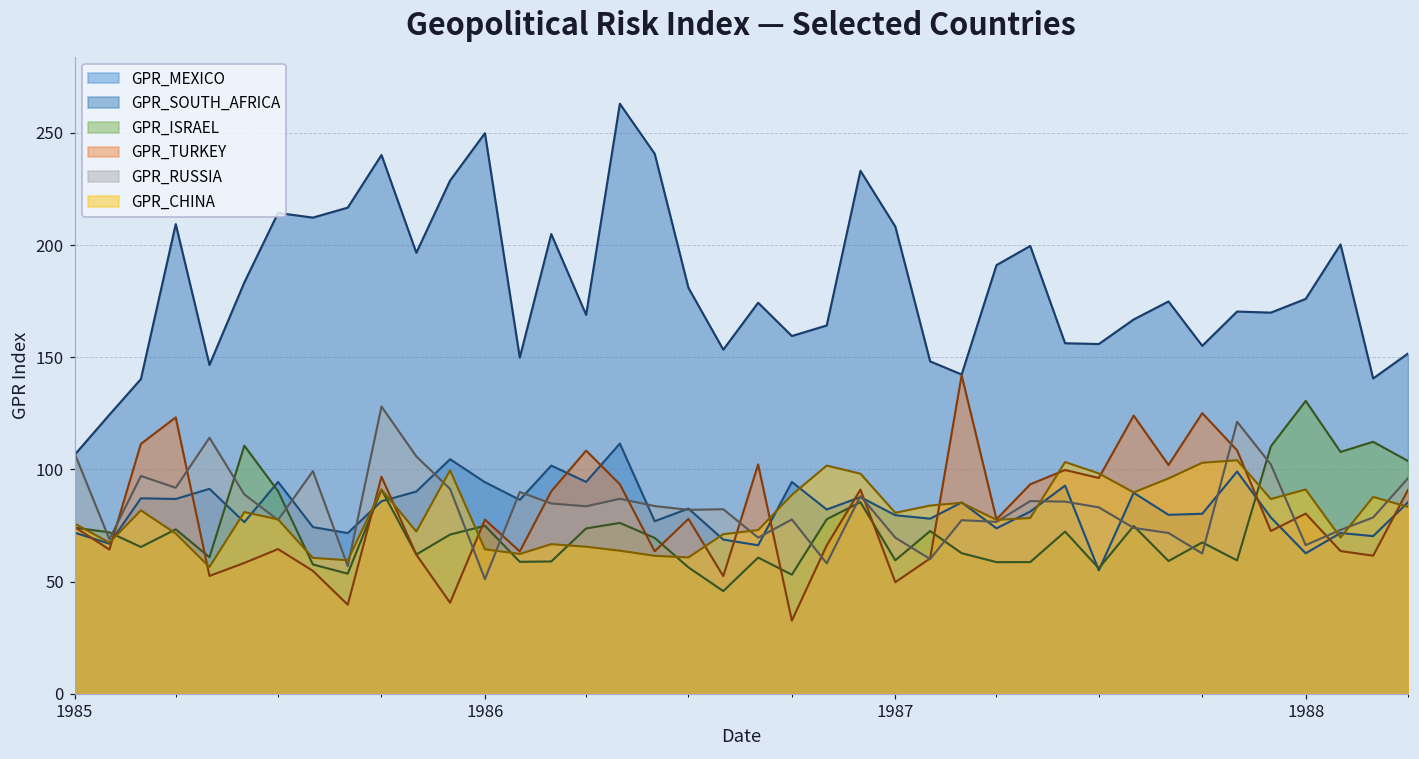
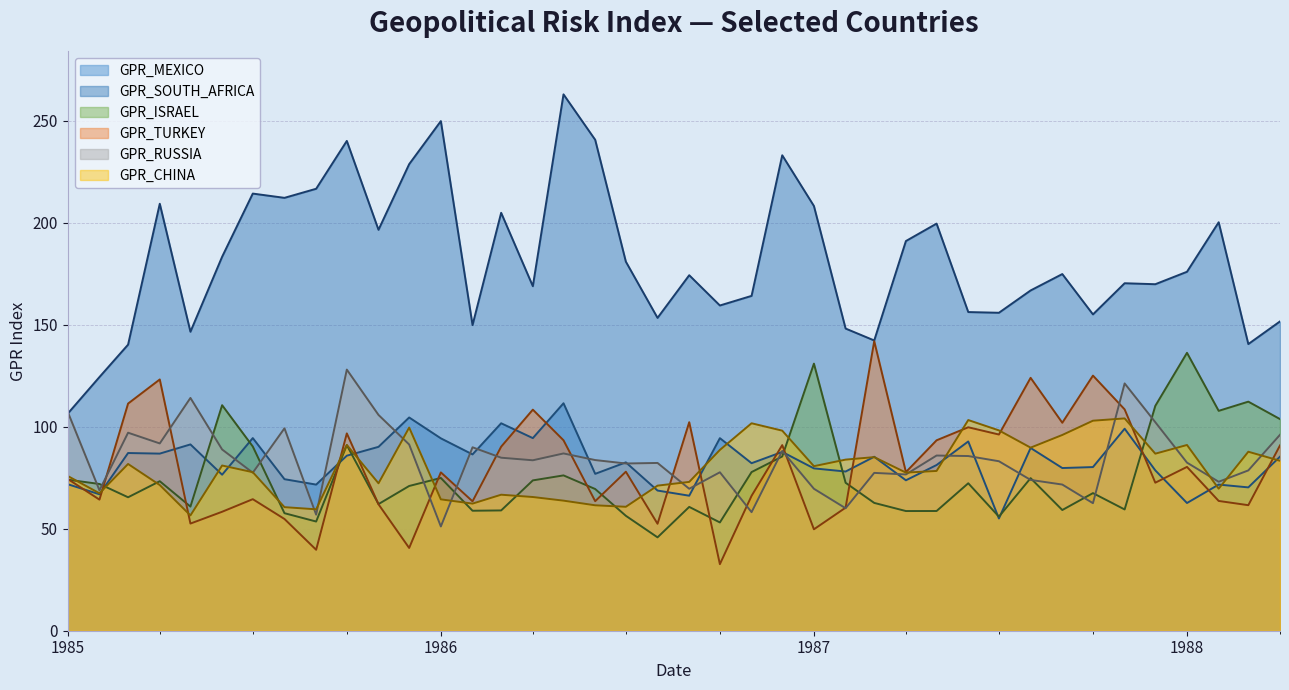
  {
    "GPR_ISRAEL": {
      "1986": 75,
-     "1987": 60,
-     "1988": 131
+     "1987": 131,
+     "1988": 136
    },
    "GPR_RUSSIA": {
      "1986": 51,
      "1987": 70,
-     "1988": 66
+     "1988": 82
    }
  }
